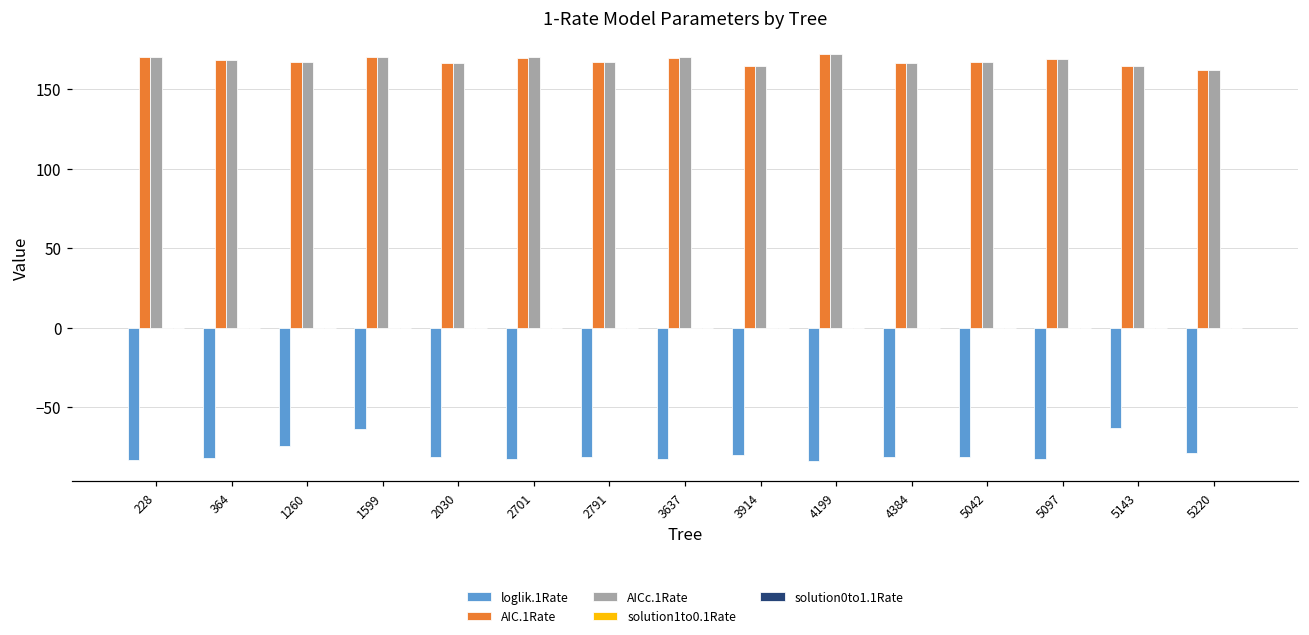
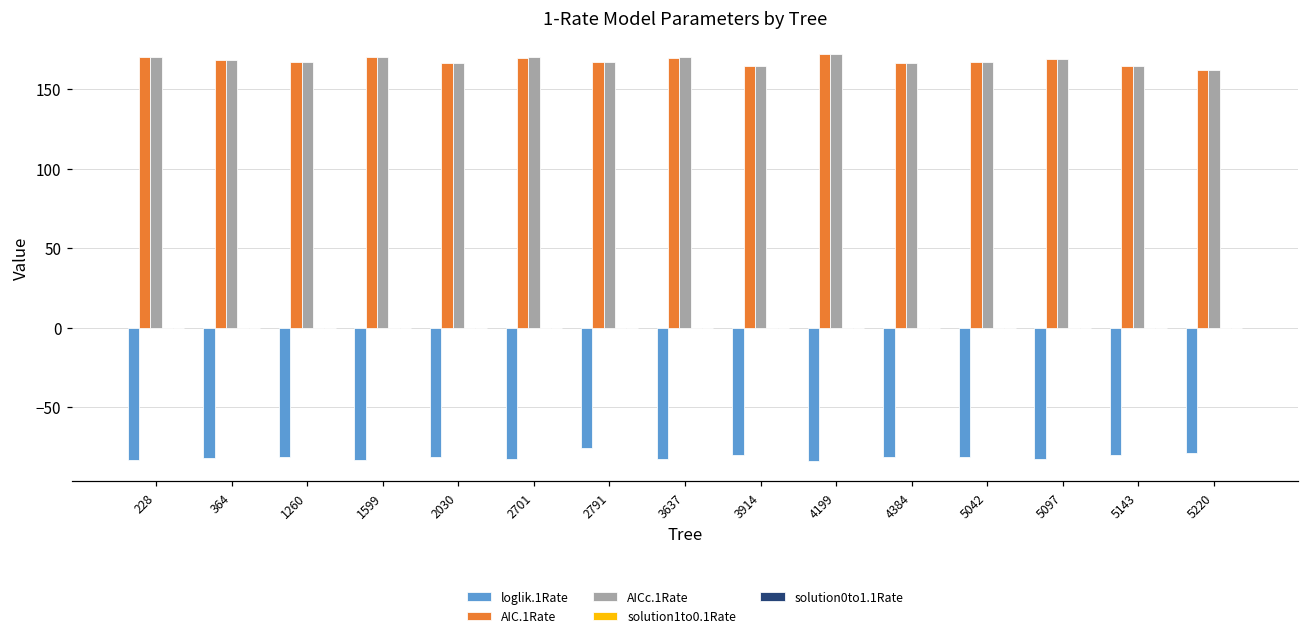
  {
    "loglik.1Rate": {
      "228": -83,
      "364": -82,
-     "1260": -75,
-     "1599": -64,
+     "1260": -82,
+     "1599": -83,
      "2030": -81,
      "2701": -83,
-     "2791": -82,
+     "2791": -76,
      "3637": -83,
      "3914": -80,
      "4199": -84,
      "4384": -81,
      "5042": -82,
      "5097": -82,
-     "5143": -63,
+     "5143": -80,
      "5220": -79
    },
    "AIC.1Rate": {
      "228": 170,
      "364": 168,
      "1260": 167,
      "1599": 170,
      "2030": 167,
      "2701": 170,
      "2791": 167,
      "3637": 170,
      "3914": 164,
      "4199": 172,
      "4384": 167,
      "5042": 167,
      "5097": 169,
      "5143": 164,
      "5220": 162
    },
    "AICc.1Rate": {
      "228": 170,
      "364": 168,
      "1260": 167,
      "1599": 170,
      "2030": 167,
      "2701": 170,
      "2791": 167,
      "3637": 170,
      "3914": 164,
      "4199": 172,
      "4384": 167,
      "5042": 167,
      "5097": 169,
      "5143": 164,
      "5220": 162
    }
  }
